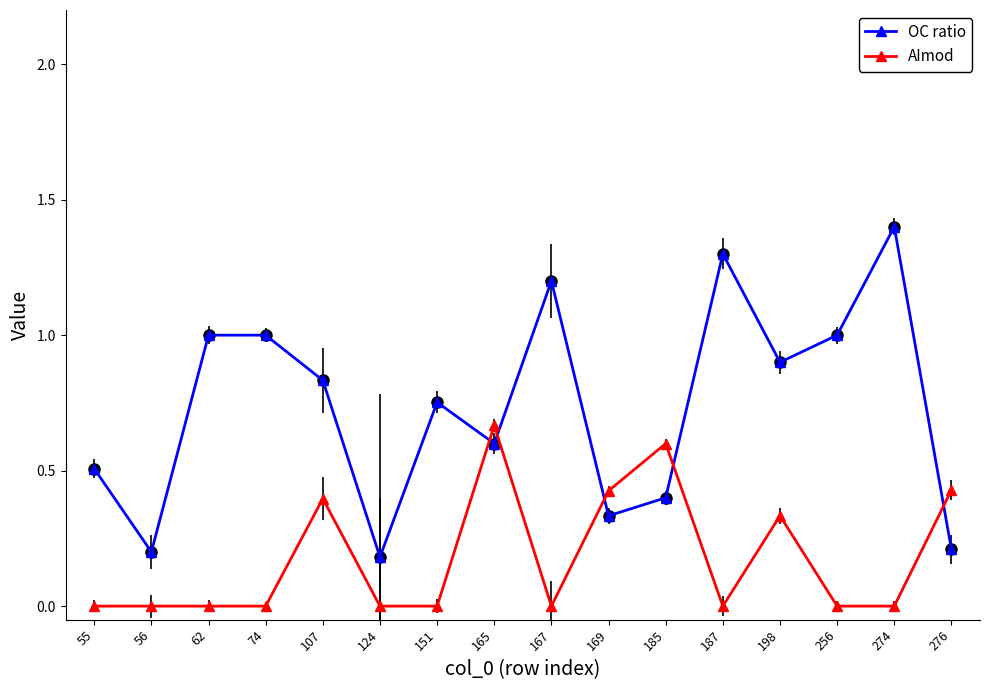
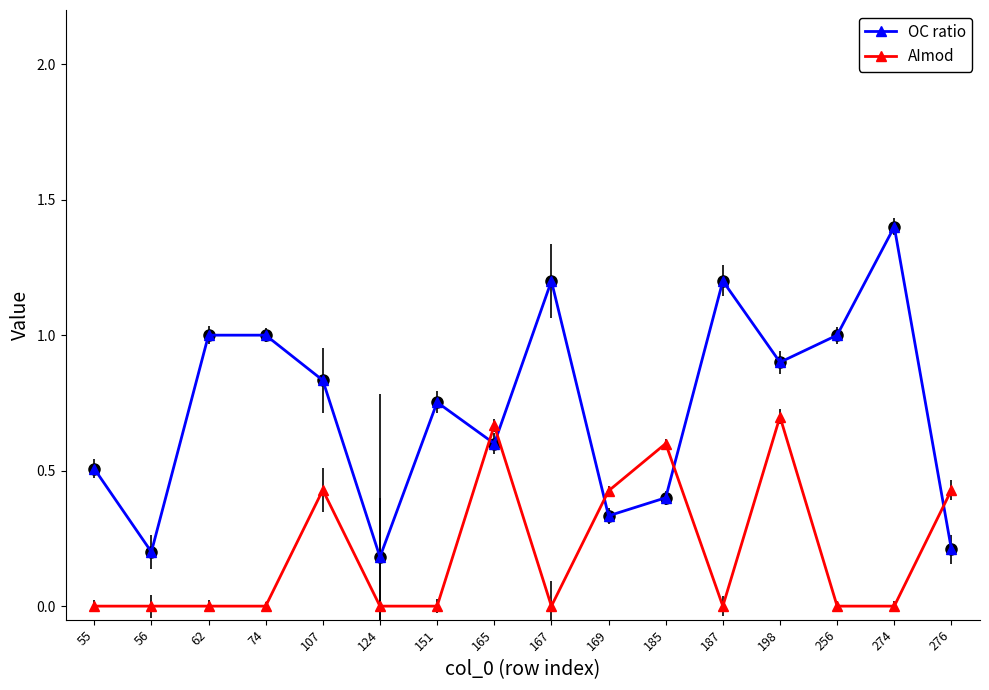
  {
    "OC ratio": {
      "55": 0.5,
      "56": 0.2,
      "62": 1.0,
      "74": 1.0,
      "107": 0.83,
      "124": 0.18,
      "151": 0.75,
      "165": 0.6,
      "167": 1.2,
      "169": 0.33,
      "185": 0.4,
-     "187": 1.3,
+     "187": 1.2,
      "198": 0.9,
      "256": 1.0,
      "274": 1.4,
      "276": 0.2
    },
    "AImod": {
      "55": 0.00,
      "56": 0.00,
      "62": 0.00,
      "74": 0.00,
-     "107": 0.40,
+     "107": 0.43,
      "124": 0.00,
      "151": 0.00,
      "165": 0.67,
      "167": 0.00,
      "169": 0.43,
      "185": 0.60,
      "187": 0.00,
-     "198": 0.33,
+     "198": 0.70,
      "256": 0.00,
      "274": 0.00,
      "276": 0.43
    }
  }
